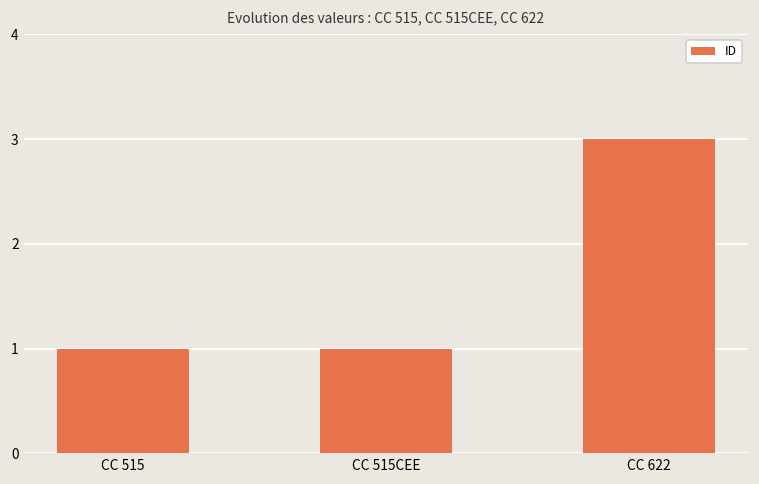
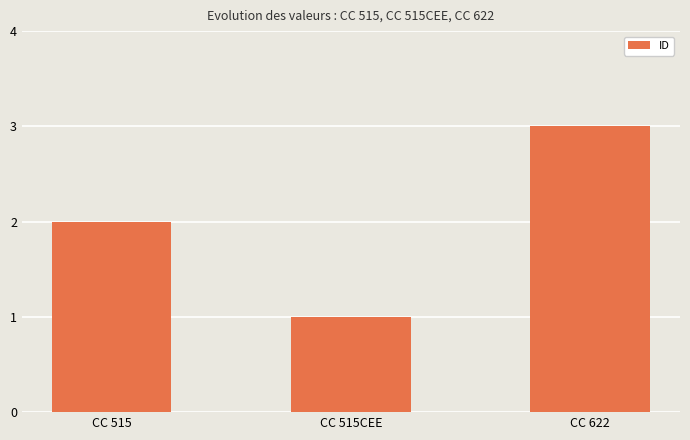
  {
-   "CC 515": 1,
+   "CC 515": 2,
    "CC 515CEE": 1,
    "CC 622": 3
  }
